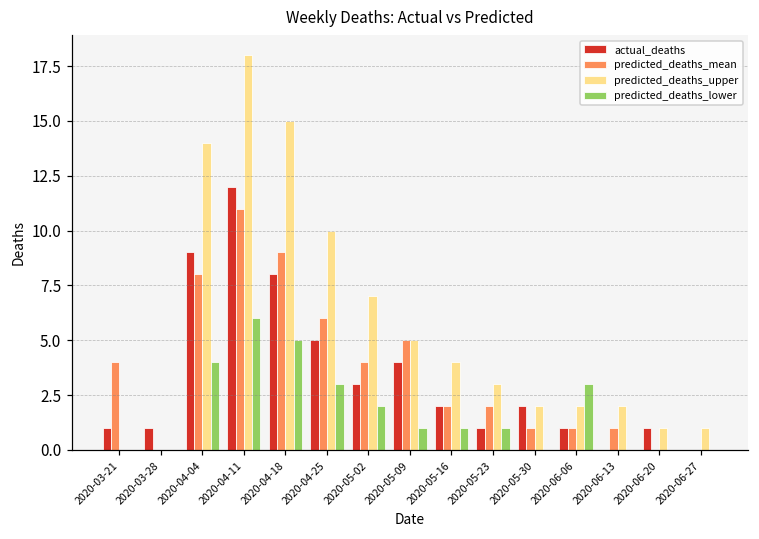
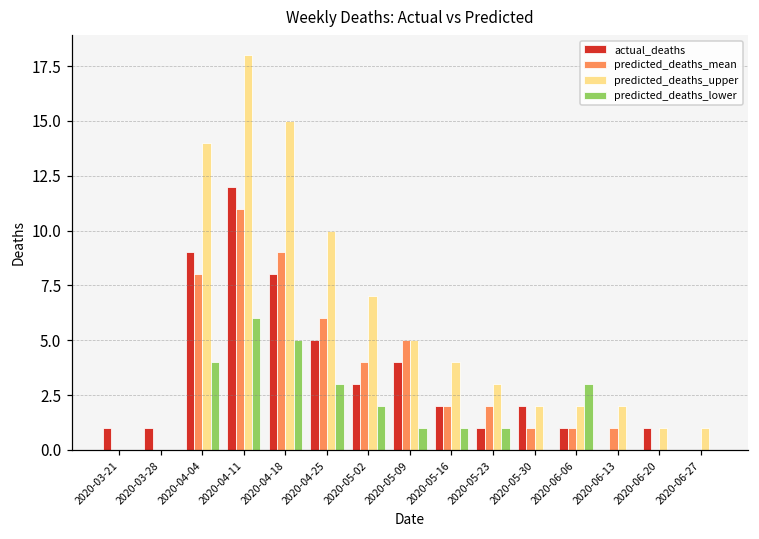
  {
    "actual_deaths": {
      "2020-03-21": 1,
      "2020-03-28": 1,
      "2020-04-04": 9,
      "2020-04-11": 12,
      "2020-04-18": 8,
      "2020-04-25": 5,
      "2020-05-02": 3,
      "2020-05-09": 4,
      "2020-05-16": 2,
      "2020-05-23": 1,
      "2020-05-30": 2,
      "2020-06-06": 1,
      "2020-06-13": 0,
      "2020-06-20": 1,
      "2020-06-27": 0
    },
    "predicted_deaths_mean": {
-     "2020-03-21": 4,
+     "2020-03-21": 0,
      "2020-03-28": 0,
      "2020-04-04": 8,
      "2020-04-11": 11,
      "2020-04-18": 9,
      "2020-04-25": 6,
      "2020-05-02": 4,
      "2020-05-09": 5,
      "2020-05-16": 2,
      "2020-05-23": 2,
      "2020-05-30": 1,
      "2020-06-06": 1,
      "2020-06-13": 1,
      "2020-06-20": 0,
      "2020-06-27": 0
    },
    "predicted_deaths_upper": {
      "2020-03-21": 0,
      "2020-03-28": 0,
      "2020-04-04": 14,
      "2020-04-11": 18,
      "2020-04-18": 15,
      "2020-04-25": 10,
      "2020-05-02": 7,
      "2020-05-09": 5,
      "2020-05-16": 4,
      "2020-05-23": 3,
      "2020-05-30": 2,
      "2020-06-06": 2,
      "2020-06-13": 2,
      "2020-06-20": 1,
      "2020-06-27": 1
    },
    "predicted_deaths_lower": {
      "2020-03-21": 0,
      "2020-03-28": 0,
      "2020-04-04": 4,
      "2020-04-11": 6,
      "2020-04-18": 5,
      "2020-04-25": 3,
      "2020-05-02": 2,
      "2020-05-09": 1,
      "2020-05-16": 1,
      "2020-05-23": 1,
      "2020-05-30": 0,
      "2020-06-06": 3,
      "2020-06-13": 0,
      "2020-06-20": 0,
      "2020-06-27": 0
    }
  }
